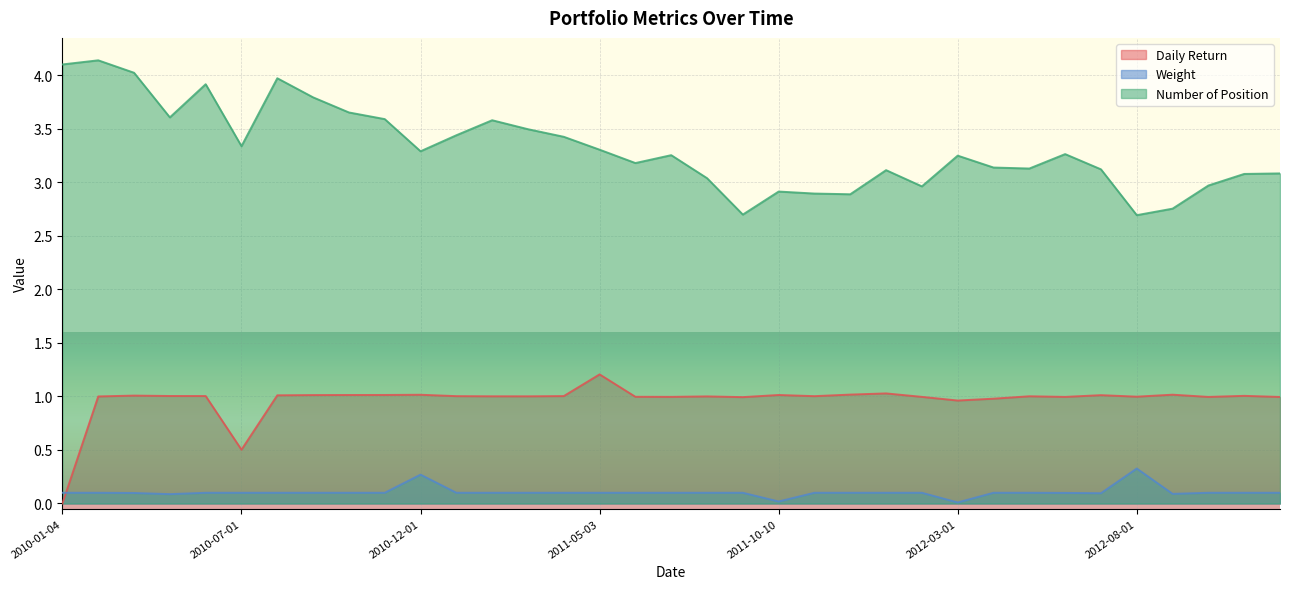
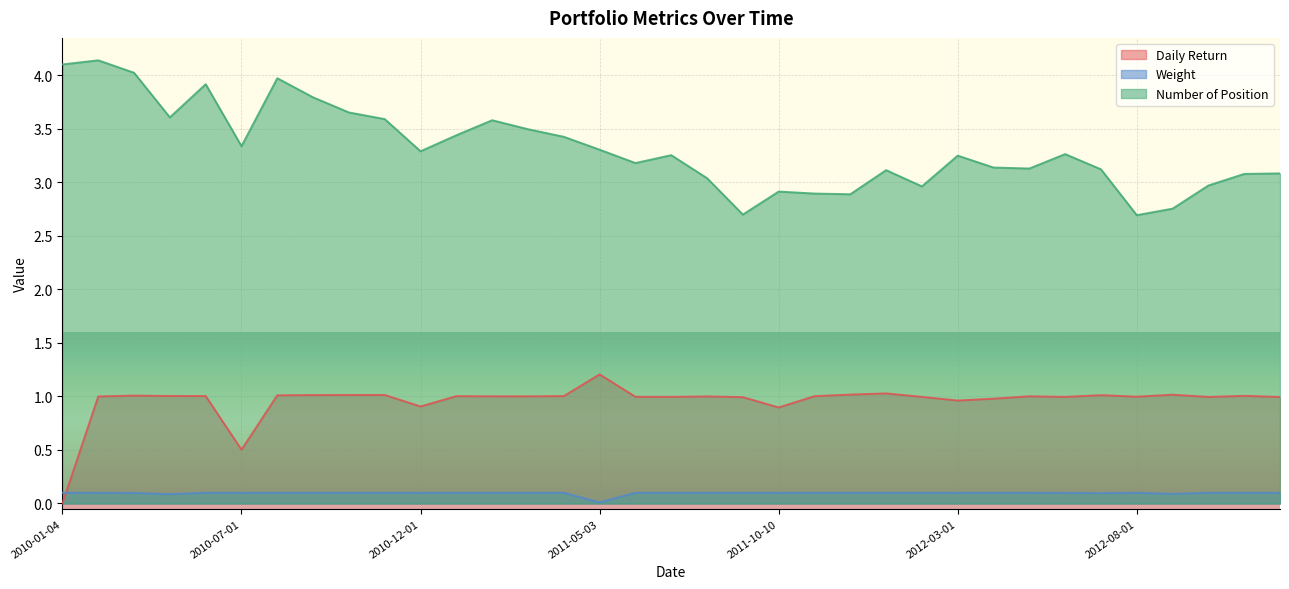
  {
    "Daily Return": {
      "2010-01-04": 0.00,
      "2010-07-01": 0.50,
-     "2010-12-01": 1.02,
+     "2010-12-01": 0.91,
      "2011-05-03": 1.21,
-     "2011-10-10": 1.01,
+     "2011-10-10": 0.90,
      "2012-03-01": 0.96,
      "2012-08-01": 1.00
    },
    "Weight": {
      "2010-01-04": 0.10,
      "2010-07-01": 0.10,
-     "2010-12-01": 0.27,
-     "2011-05-03": 0.10,
-     "2011-10-10": 0.02,
-     "2012-03-01": 0.01,
-     "2012-08-01": 0.33
+     "2010-12-01": 0.10,
+     "2011-05-03": 0.01,
+     "2011-10-10": 0.10,
+     "2012-03-01": 0.10,
+     "2012-08-01": 0.10
    },
    "Number of Position": {
      "2010-01-04": 4.10,
      "2010-07-01": 3.34,
      "2010-12-01": 3.29,
      "2011-05-03": 3.30,
      "2011-10-10": 2.91,
      "2012-03-01": 3.25,
      "2012-08-01": 2.69
    }
  }
